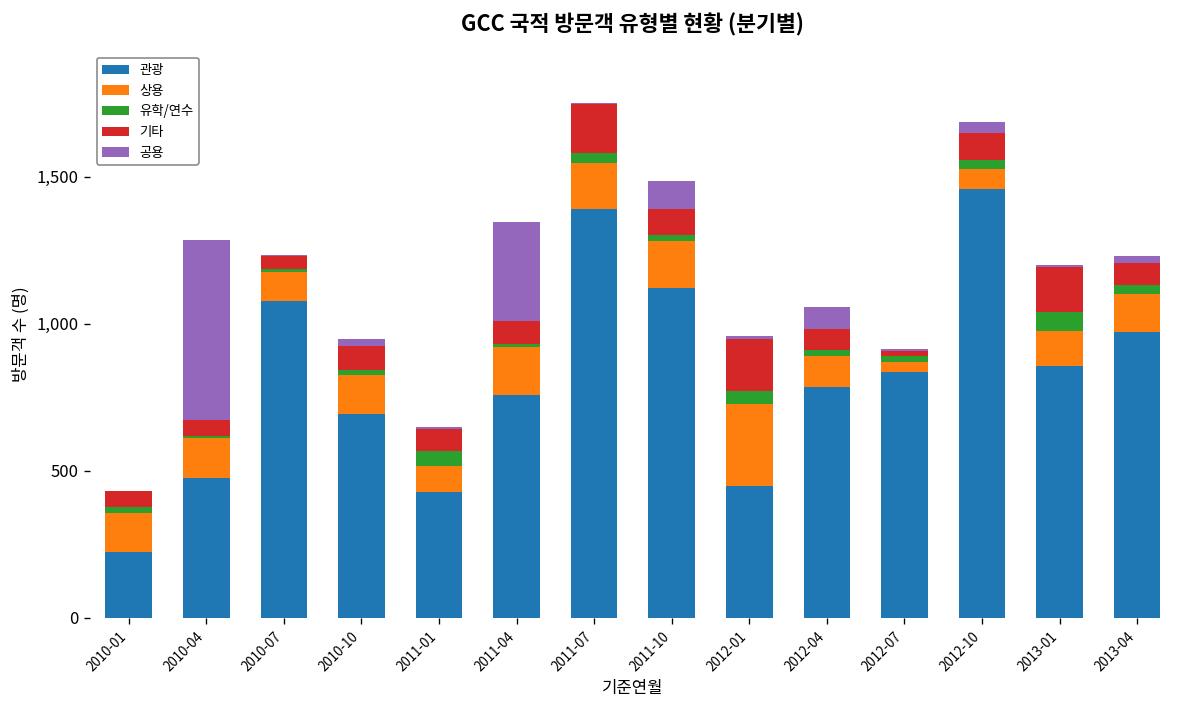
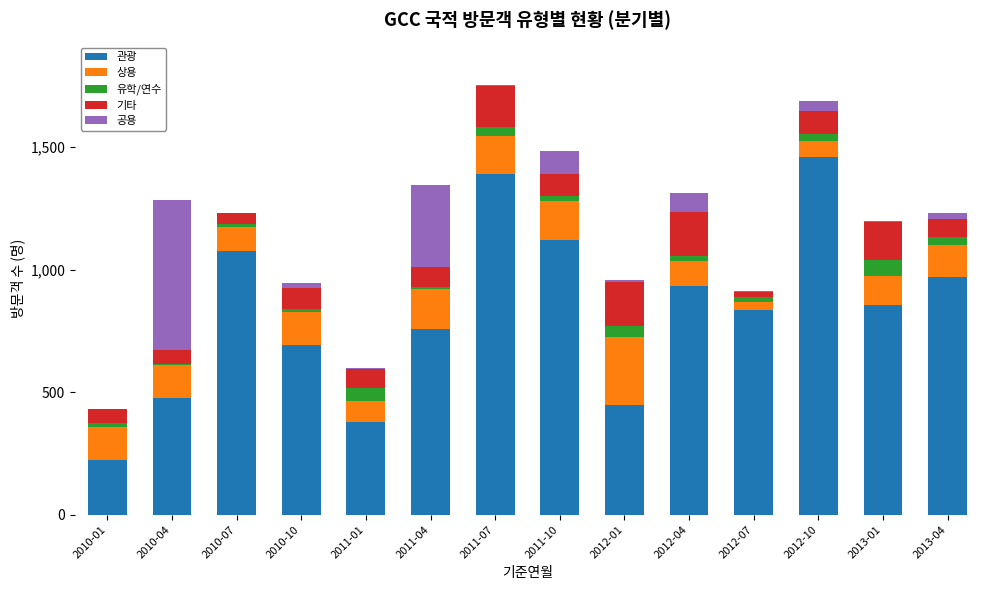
  {
    "관광": {
      "2010-01": "220",
      "2010-04": "480",
      "2010-07": "1,080",
      "2010-10": "690",
-     "2011-01": "430",
+     "2011-01": "380",
      "2011-04": "760",
      "2011-07": "1,390",
      "2011-10": "1,120",
      "2012-01": "450",
-     "2012-04": "790",
+     "2012-04": "930",
      "2012-07": "830",
      "2012-10": "1,460",
      "2013-01": "860",
      "2013-04": "970"
    },
    "상용": {
      "2010-01": "130",
      "2010-04": "130",
      "2010-07": "100",
      "2010-10": "140",
      "2011-01": "90",
      "2011-04": "160",
      "2011-07": "160",
      "2011-10": "160",
      "2012-01": "280",
      "2012-04": "100",
      "2012-07": "40",
      "2012-10": "70",
      "2013-01": "120",
      "2013-04": "130"
    },
    "유학/연수": {
      "2010-01": "20",
      "2010-07": "10",
      "2010-10": "20",
      "2011-01": "50",
      "2011-04": "10",
      "2011-07": "30",
      "2011-10": "20",
      "2012-01": "40",
      "2012-04": "20",
      "2012-07": "20",
      "2012-10": "30",
      "2013-01": "60",
      "2013-04": "30"
    },
    "기타": {
      "2010-01": "60",
      "2010-04": "60",
      "2010-07": "40",
      "2010-10": "80",
      "2011-01": "80",
      "2011-04": "80",
      "2011-07": "170",
      "2011-10": "90",
      "2012-01": "180",
-     "2012-04": "70",
+     "2012-04": "180",
      "2012-07": "20",
      "2012-10": "90",
      "2013-01": "160",
      "2013-04": "70"
    },
    "공용": {
      "2010-01": "0",
      "2010-04": "610",
      "2010-10": "20",
      "2011-04": "340",
      "2011-10": "90",
      "2012-04": "80",
      "2012-10": "40",
      "2013-04": "30"
    }
  }
